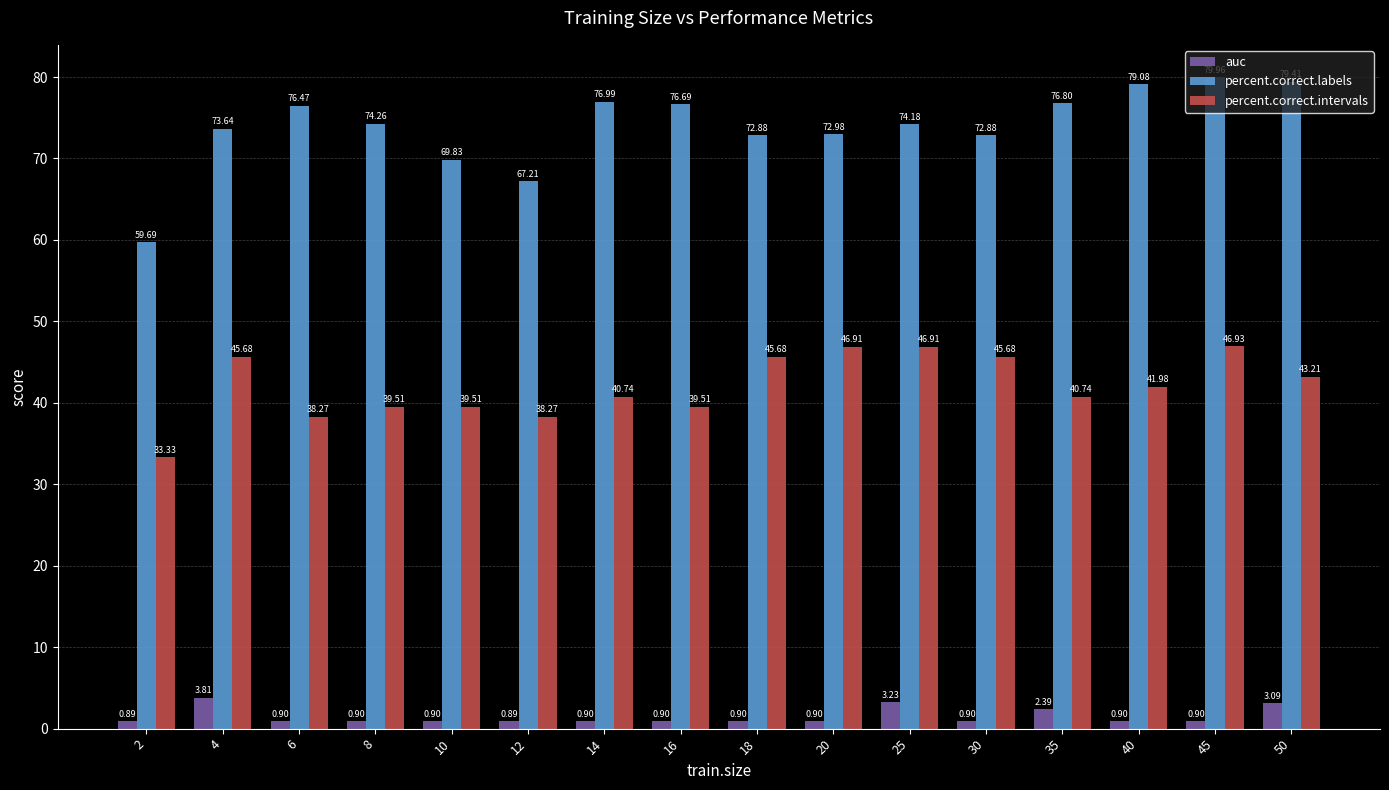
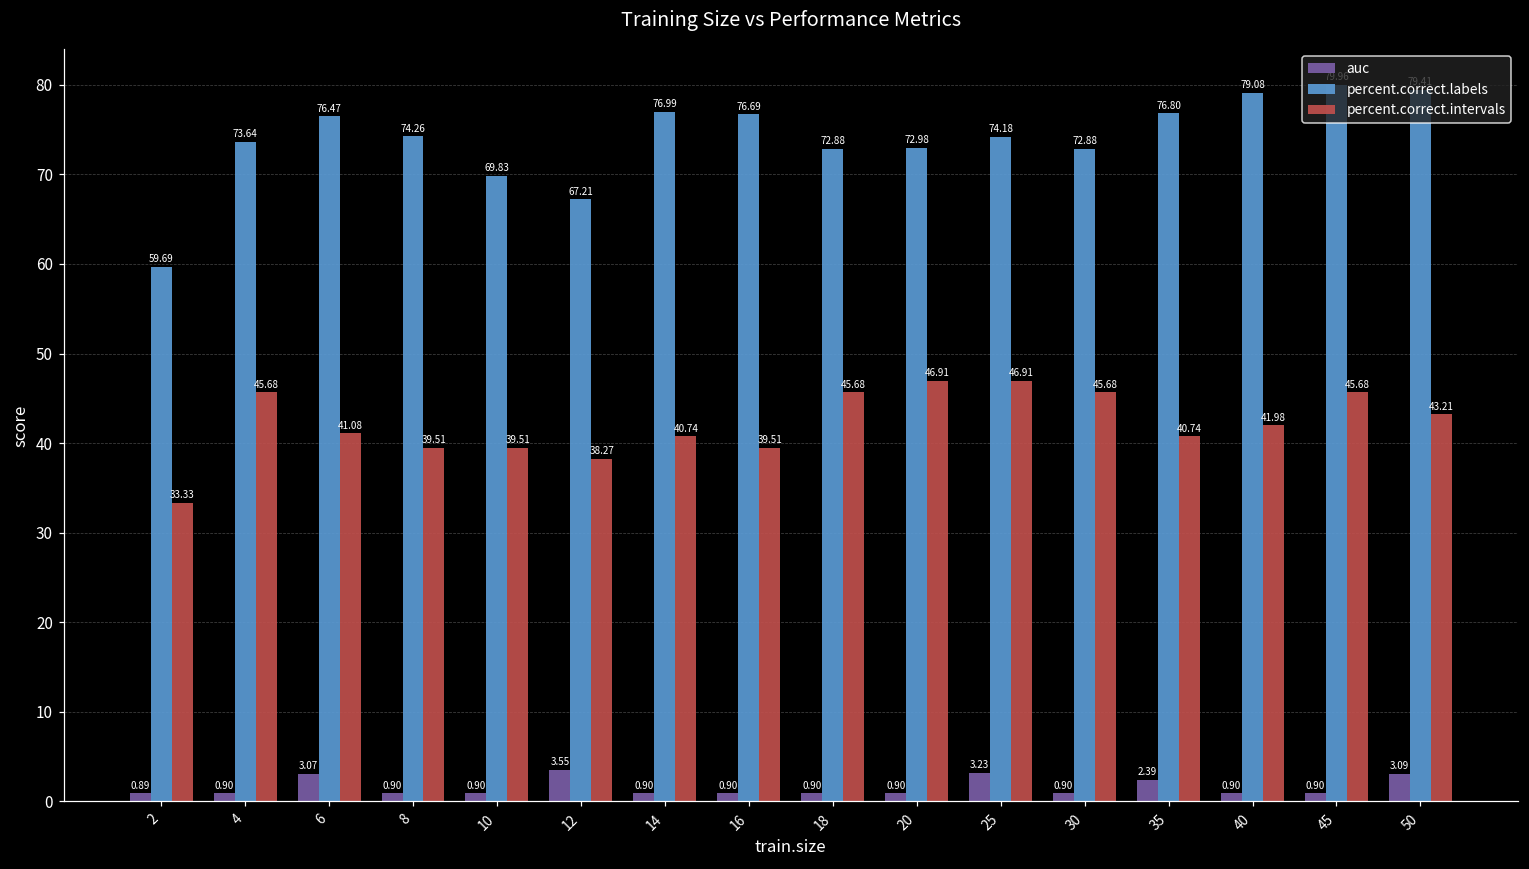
  {
    "auc": {
      "2": 0.89,
-     "4": 3.81,
-     "6": 0.90,
+     "4": 0.90,
+     "6": 3.07,
      "8": 0.90,
      "10": 0.90,
-     "12": 0.89,
+     "12": 3.55,
      "14": 0.90,
      "16": 0.90,
      "18": 0.90,
      "20": 0.90,
      "25": 3.23,
      "30": 0.90,
      "35": 2.39,
      "40": 0.90,
      "45": 0.90,
      "50": 3.09
    },
    "percent.correct.labels": {
      "2": 59.69,
      "4": 73.64,
      "6": 76.47,
      "8": 74.26,
      "10": 69.83,
      "12": 67.21,
      "14": 76.99,
      "16": 76.69,
      "18": 72.88,
      "20": 72.98,
      "25": 74.18,
      "30": 72.88,
      "35": 76.80,
      "40": 79.08
    },
    "percent.correct.intervals": {
      "2": 33.33,
      "4": 45.68,
-     "6": 38.27,
+     "6": 41.08,
      "8": 39.51,
      "10": 39.51,
      "12": 38.27,
      "14": 40.74,
      "16": 39.51,
      "18": 45.68,
      "20": 46.91,
      "25": 46.91,
      "30": 45.68,
      "35": 40.74,
      "40": 41.98,
-     "45": 46.93,
+     "45": 45.68,
      "50": 43.21
    }
  }
